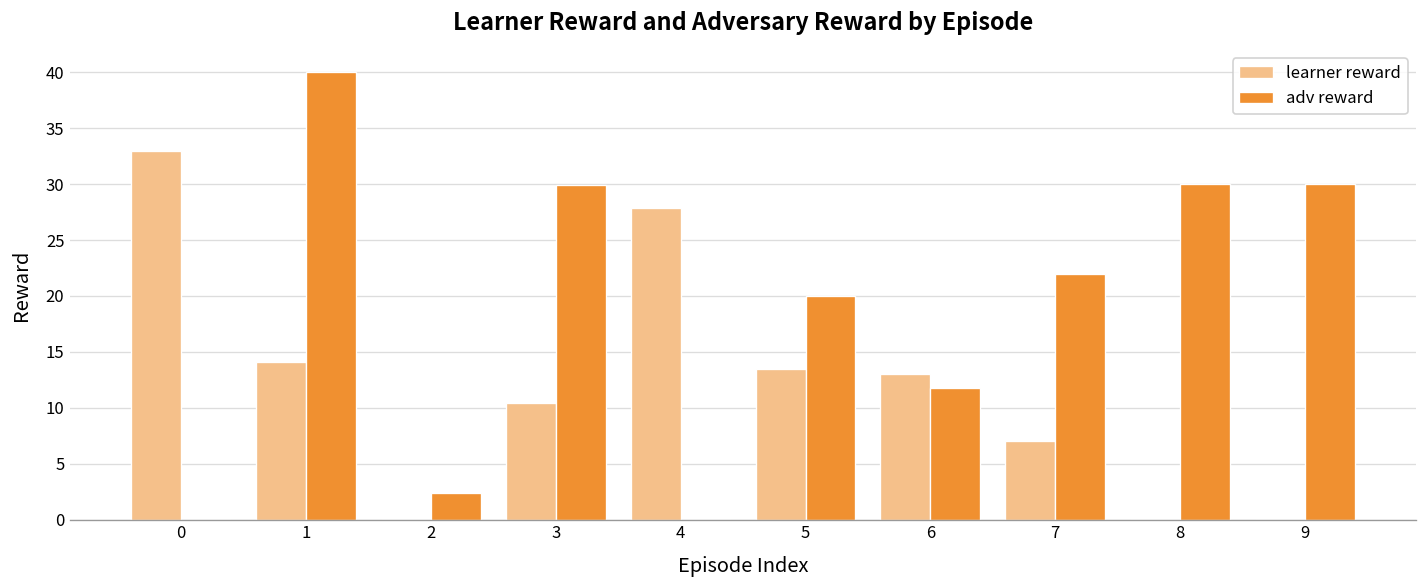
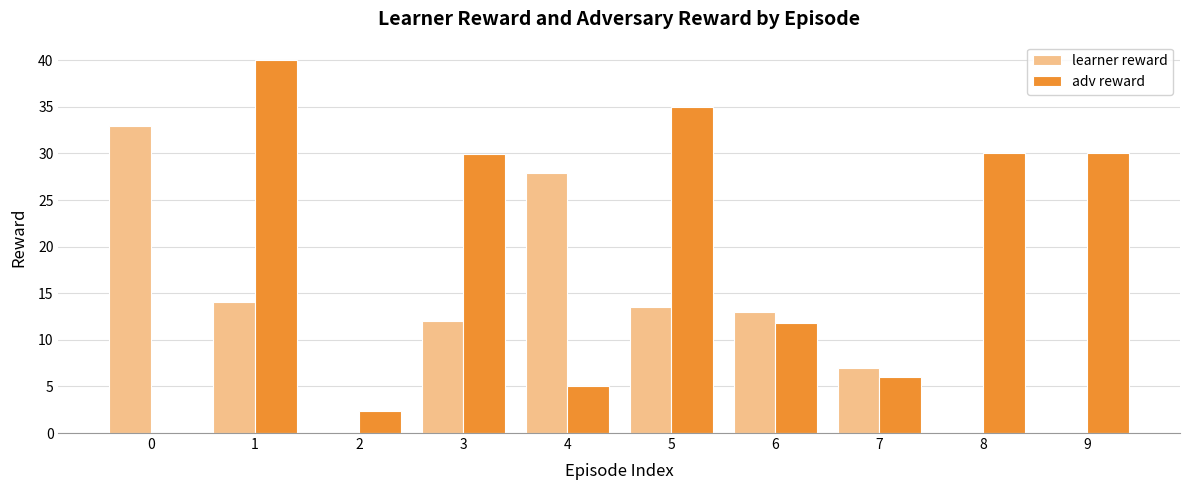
  {
    "learner reward": {
      "0": 33,
      "1": 14,
      "2": 0,
-     "3": 10,
+     "3": 12,
      "4": 28,
      "5": 14,
      "6": 13,
      "7": 7,
      "8": 0,
      "9": 0
    },
    "adv reward": {
      "0": 0,
      "1": 40,
      "2": 2,
      "3": 30,
-     "4": 0,
-     "5": 20,
+     "4": 5,
+     "5": 35,
      "6": 12,
-     "7": 22,
+     "7": 6,
      "8": 30,
      "9": 30
    }
  }
